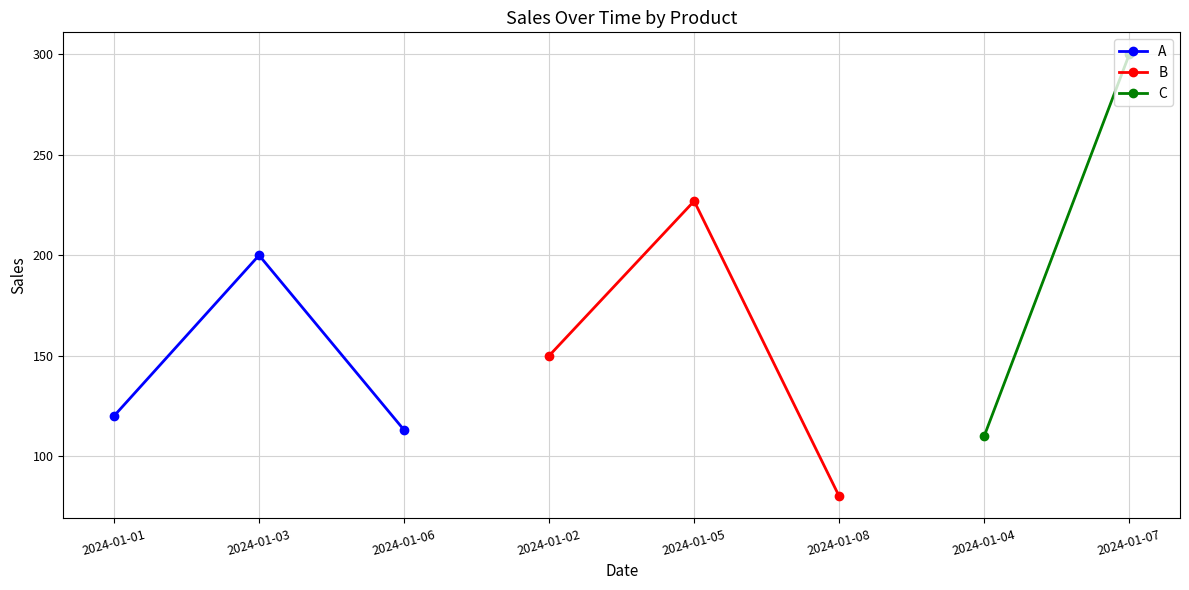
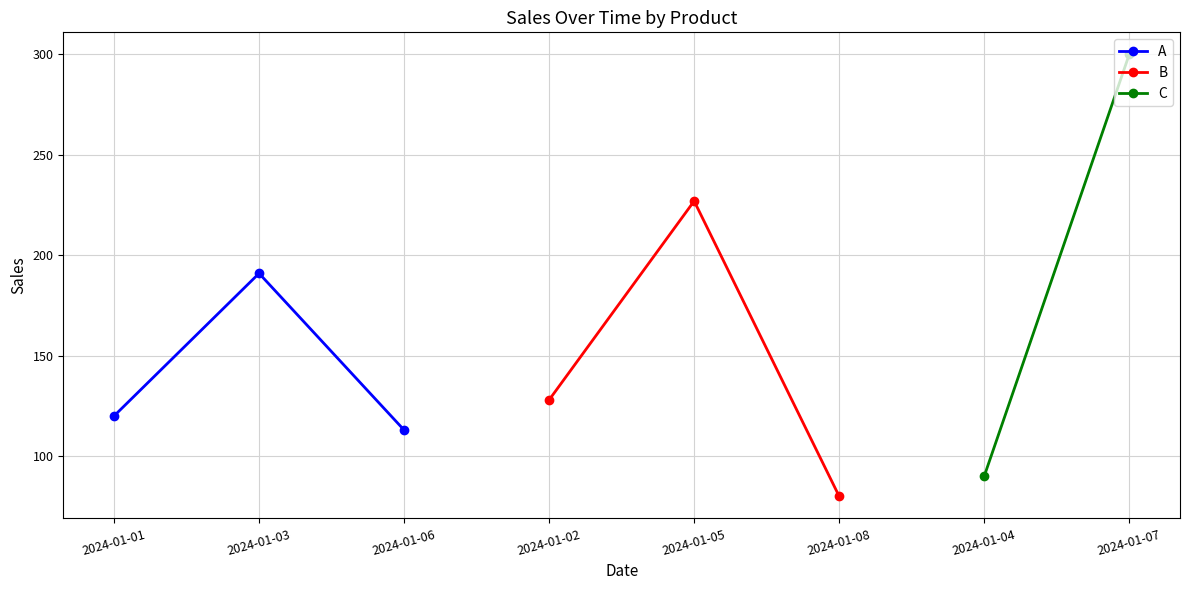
  {
    "A": {
      "2024-01-01": 120,
-     "2024-01-03": 200,
+     "2024-01-03": 191,
      "2024-01-06": 113
    },
    "B": {
-     "2024-01-02": 150,
+     "2024-01-02": 128,
      "2024-01-05": 227,
      "2024-01-08": 80
    },
    "C": {
-     "2024-01-04": 110
+     "2024-01-04": 90
    }
  }
